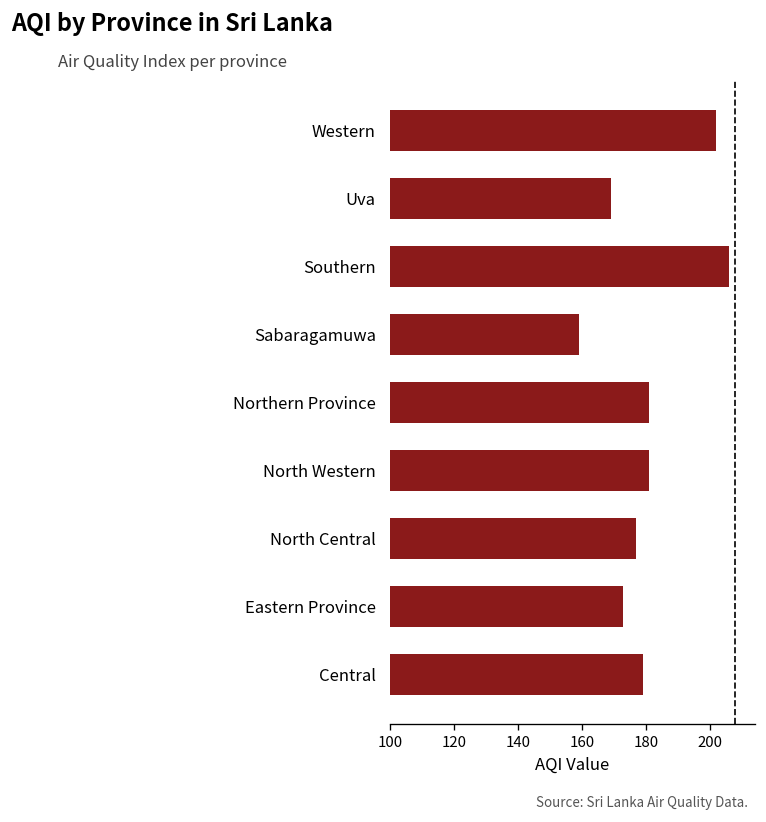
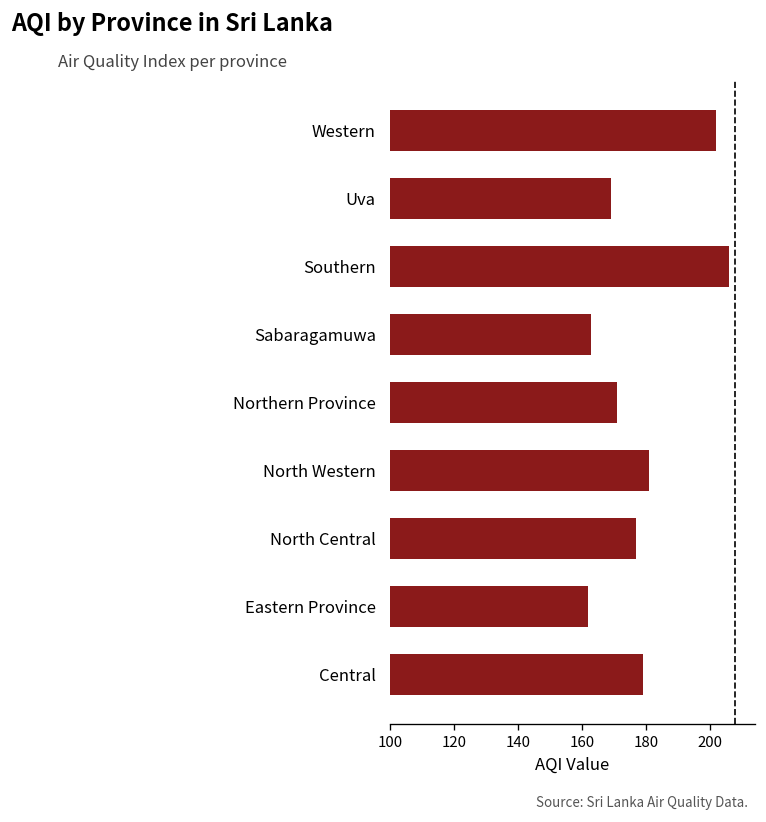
  {
    "Western": 202,
    "Uva": 169,
    "Southern": 206,
-   "Sabaragamuwa": 159,
-   "Northern Province": 181,
+   "Sabaragamuwa": 163,
+   "Northern Province": 171,
    "North Western": 181,
    "North Central": 177,
-   "Eastern Province": 173,
+   "Eastern Province": 162,
    "Central": 179
  }
